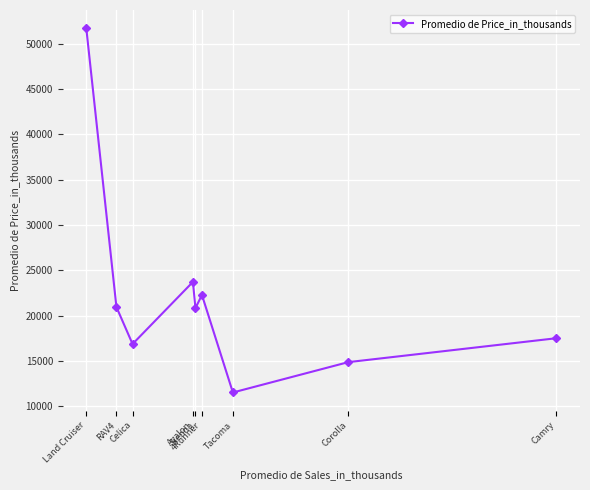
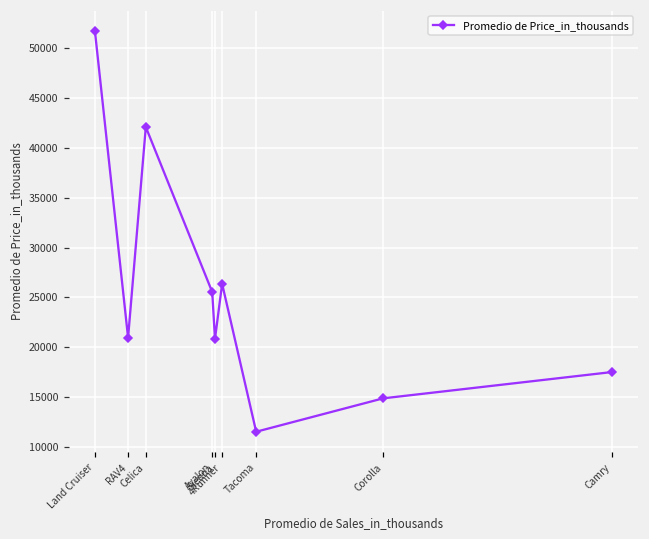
  {
    "Land Cruiser": 52000,
    "RAV4": 21000,
-   "Celica": 17000,
-   "Avalon": 24000,
+   "Celica": 42000,
+   "Avalon": 26000,
    "Sienna": 21000,
-   "4Runner": 22000,
+   "4Runner": 26000,
    "Tacoma": 12000,
    "Corolla": 15000,
    "Camry": 18000
  }
